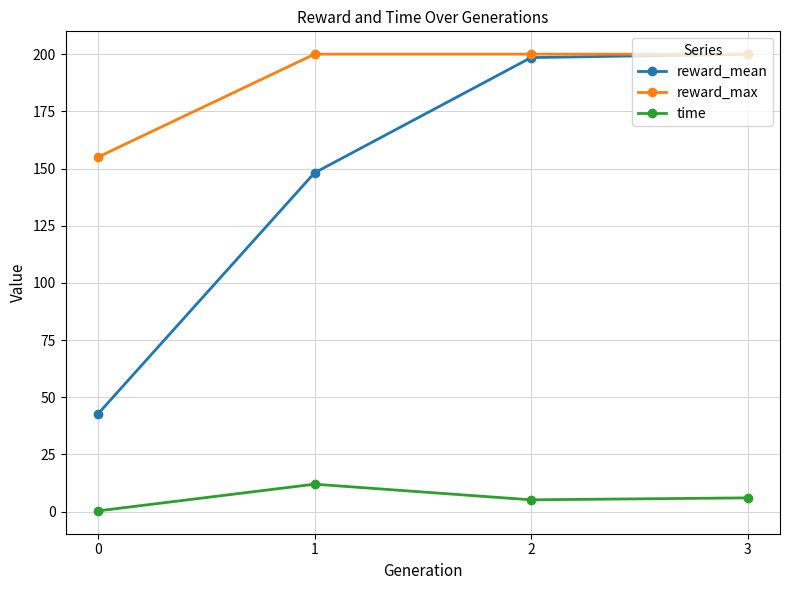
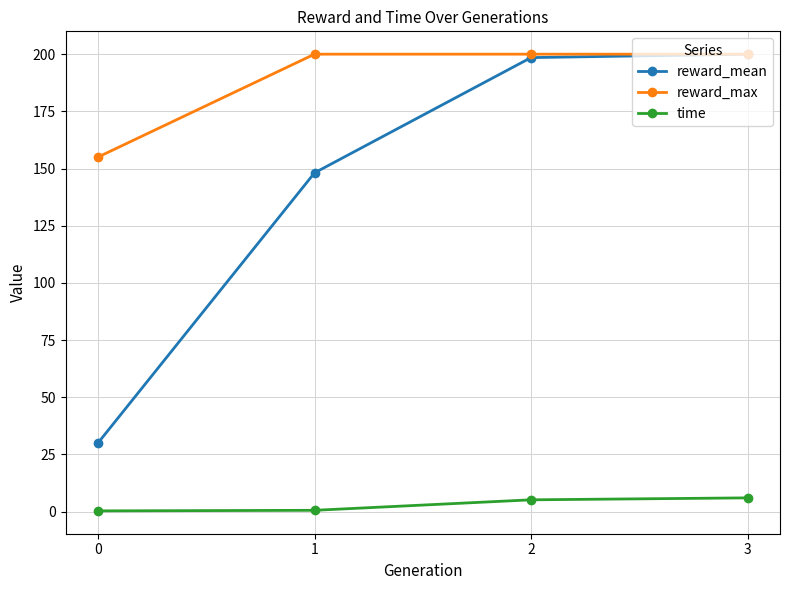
  {
    "reward_mean": {
-     "0": 43,
+     "0": 30,
      "1": 148,
      "2": 199
    },
    "reward_max": {
      "0": 155,
      "1": 200,
      "2": 200
    },
    "time": {
      "0": 0,
-     "1": 12,
+     "1": 1,
      "2": 5,
      "3": 6
    }
  }
